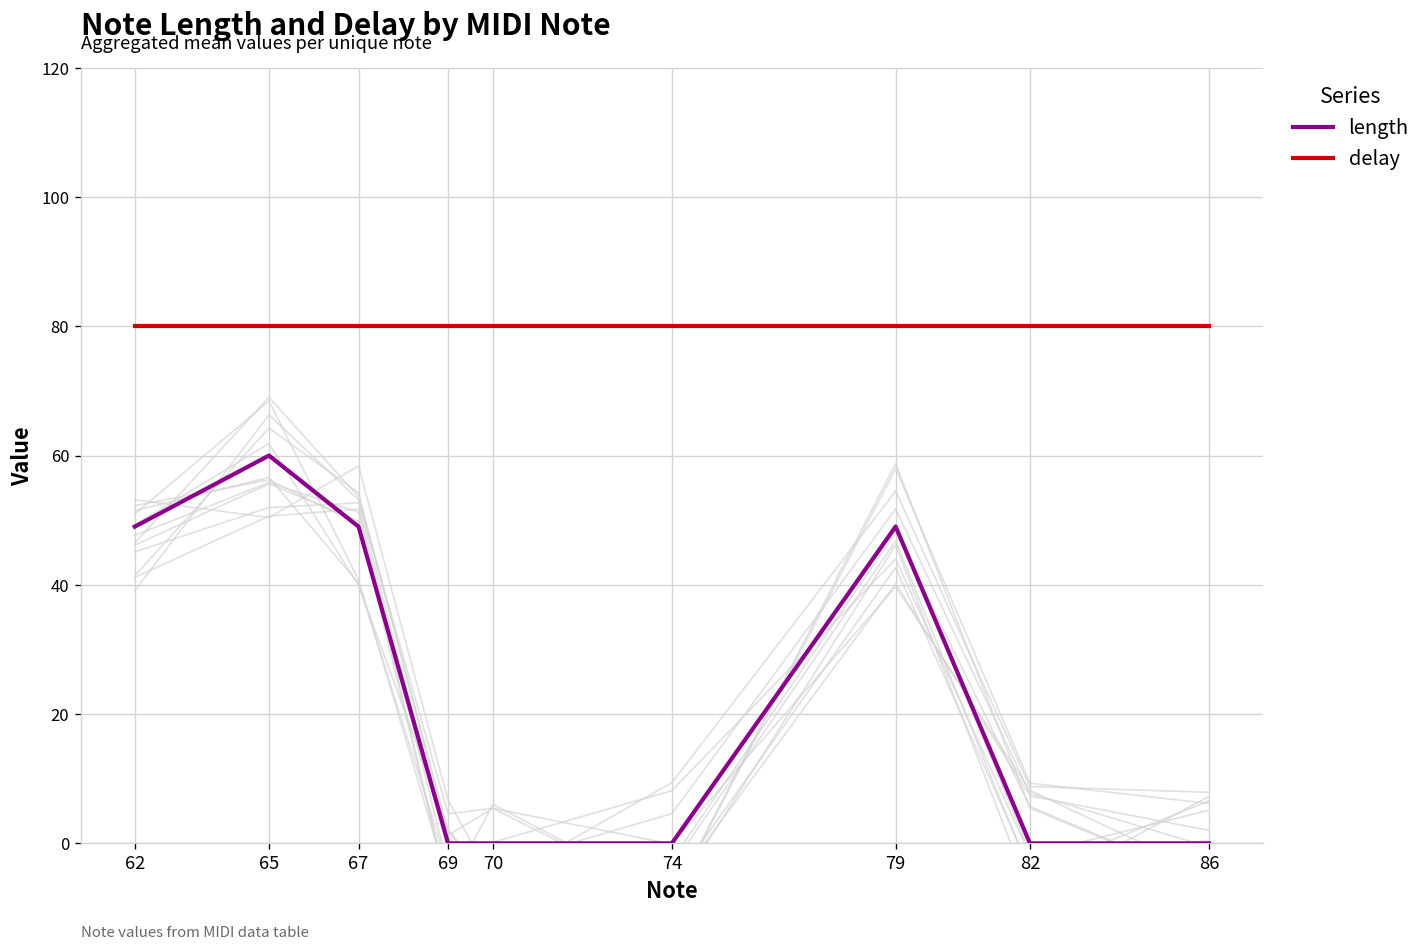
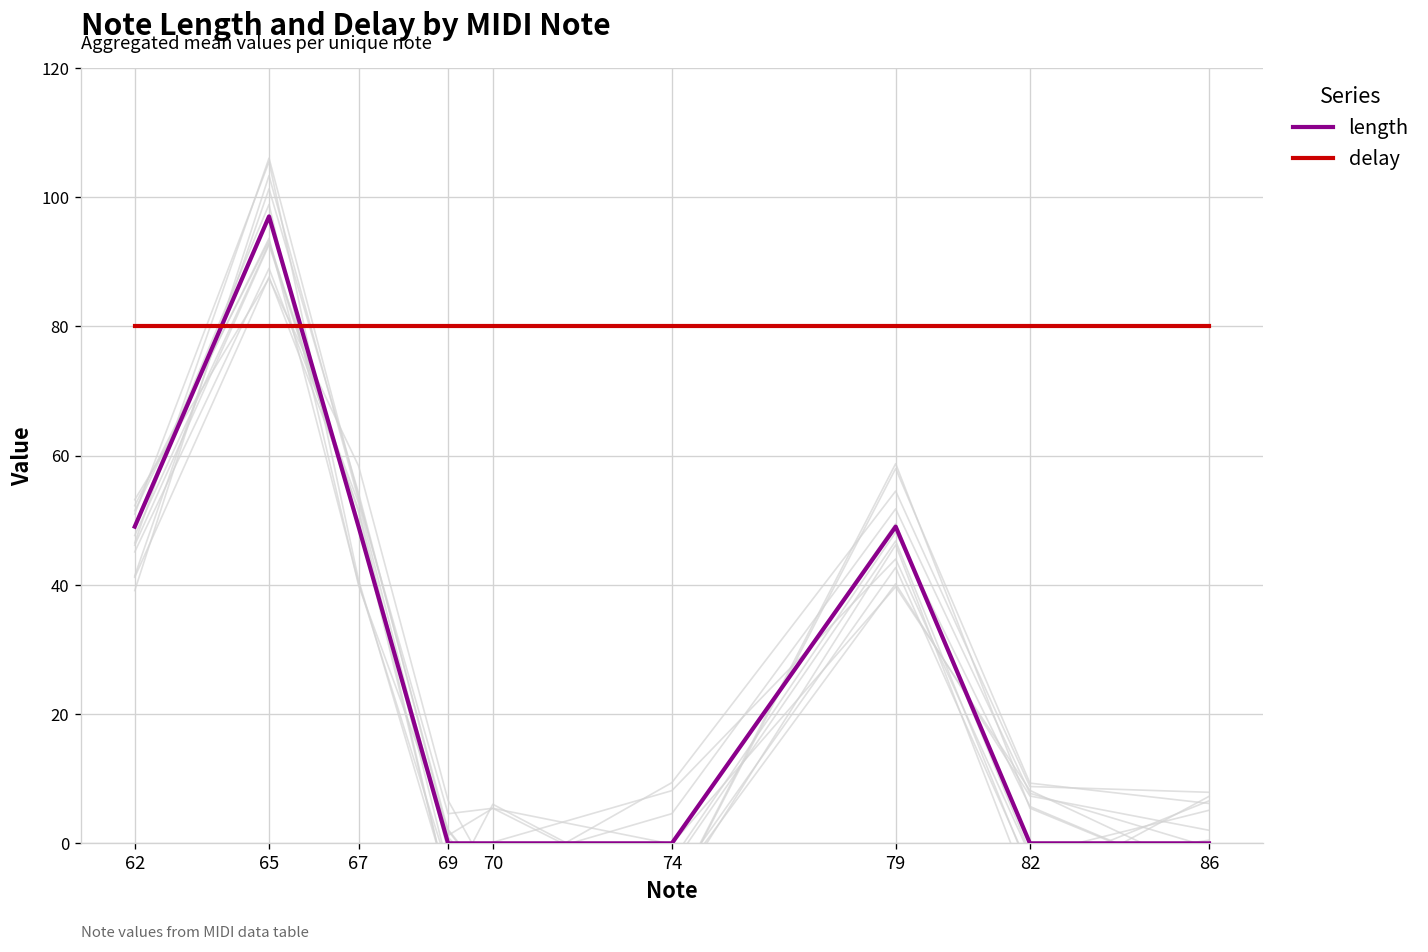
  {
    "length": {
-     "65": 60,
+     "65": 97,
      "69": 0,
      "82": 0,
      "86": 0
    },
    "delay": {
      "62": 80,
      "65": 80,
      "67": 80,
      "69": 80,
      "70": 80,
      "74": 80,
      "79": 80,
      "82": 80,
      "86": 80
    }
  }
